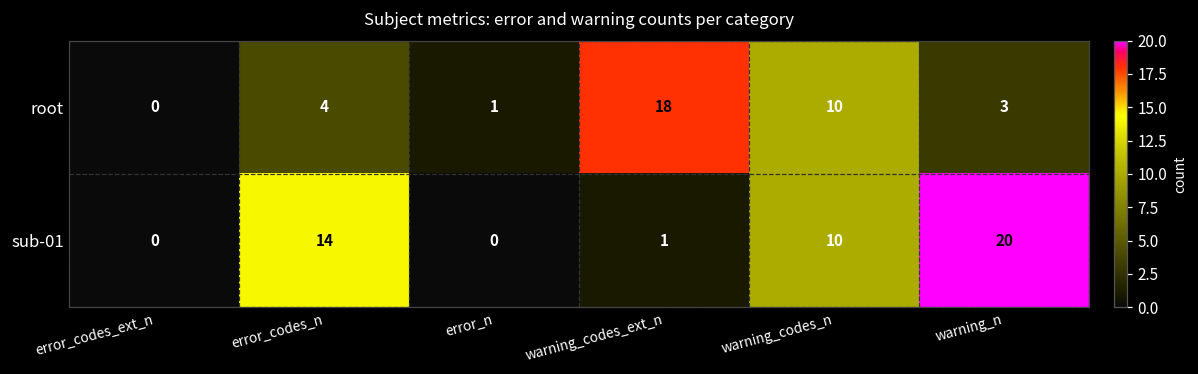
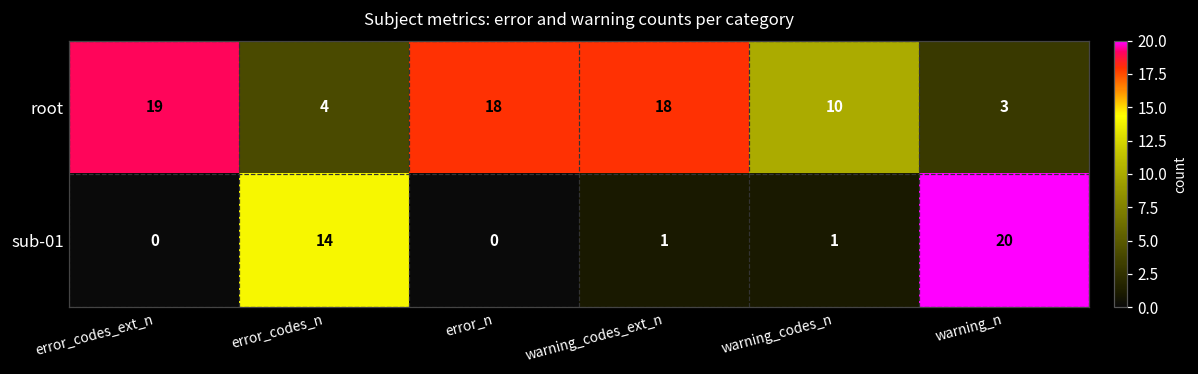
  {
    "root": {
-     "error_codes_ext_n": 0,
+     "error_codes_ext_n": 19,
      "error_codes_n": 4,
-     "error_n": 1,
+     "error_n": 18,
      "warning_codes_ext_n": 18,
      "warning_codes_n": 10,
      "warning_n": 3
    },
    "sub-01": {
      "error_codes_ext_n": 0,
      "error_codes_n": 14,
      "error_n": 0,
      "warning_codes_ext_n": 1,
-     "warning_codes_n": 10,
+     "warning_codes_n": 1,
      "warning_n": 20
    }
  }
